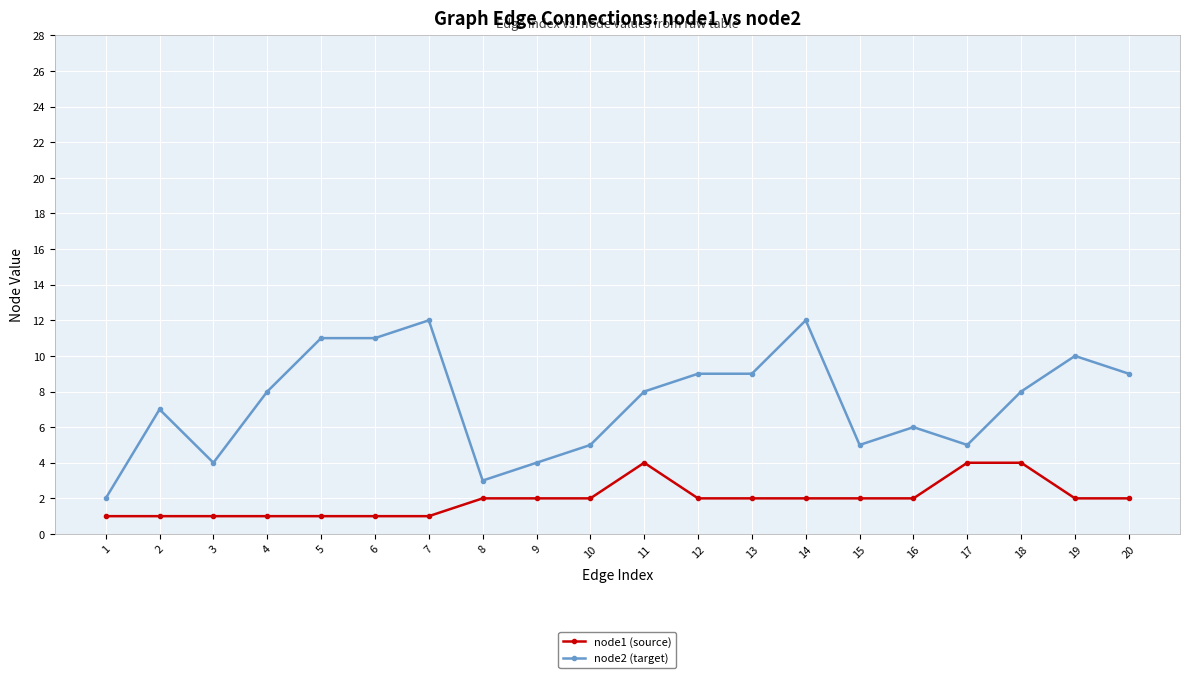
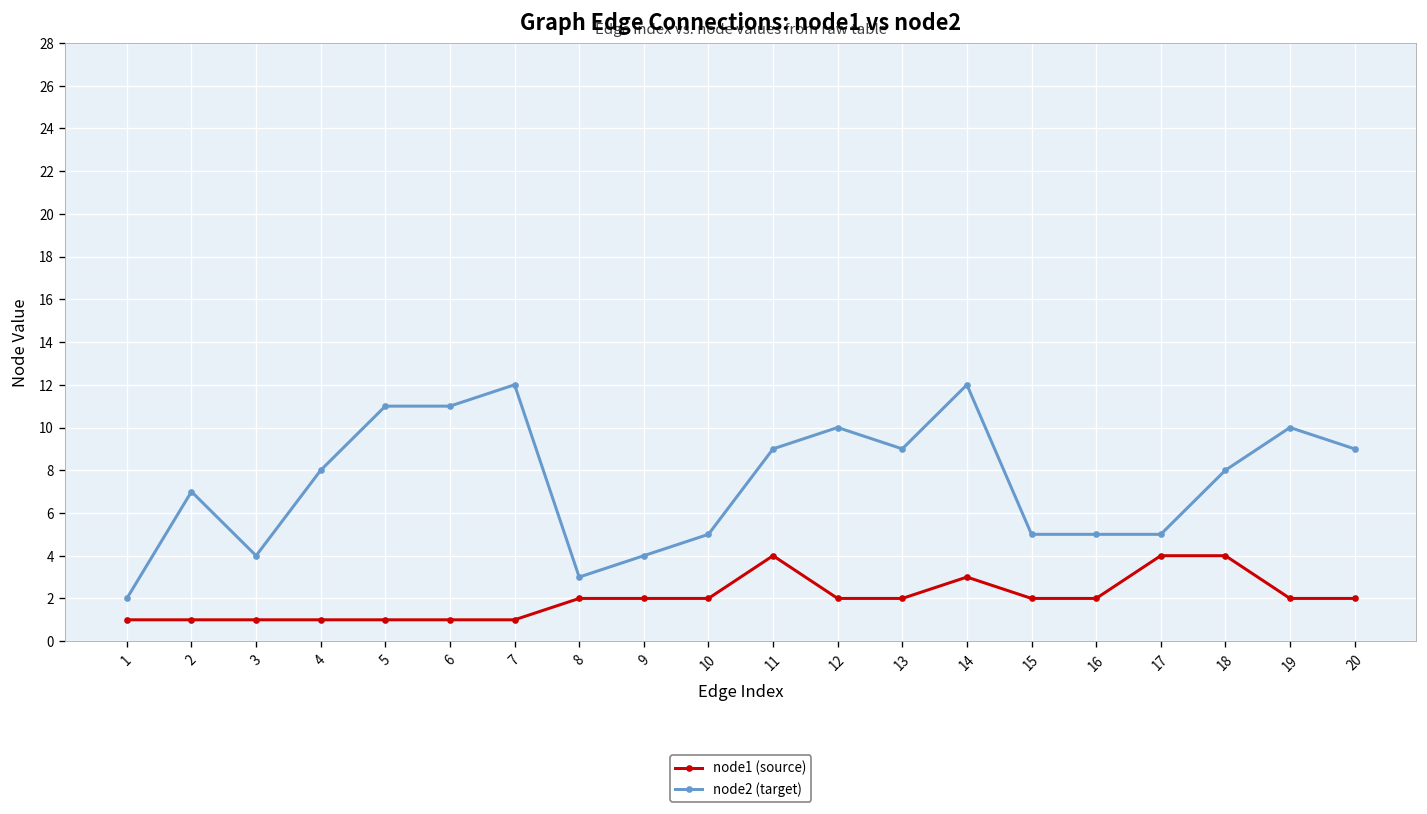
  {
    "node1 (source)": {
      "1": 1,
      "2": 1,
      "3": 1,
      "4": 1,
      "5": 1,
      "6": 1,
      "7": 1,
      "8": 2,
      "9": 2,
      "10": 2,
      "11": 4,
      "12": 2,
      "13": 2,
-     "14": 2,
+     "14": 3,
      "15": 2,
      "16": 2,
      "17": 4,
      "18": 4,
      "19": 2,
      "20": 2
    },
    "node2 (target)": {
      "1": 2,
      "2": 7,
      "3": 4,
      "4": 8,
      "5": 11,
      "6": 11,
      "7": 12,
      "8": 3,
      "9": 4,
      "10": 5,
-     "11": 8,
-     "12": 9,
+     "11": 9,
+     "12": 10,
      "13": 9,
      "14": 12,
      "15": 5,
-     "16": 6,
+     "16": 5,
      "17": 5,
      "18": 8,
      "19": 10,
      "20": 9
    }
  }
